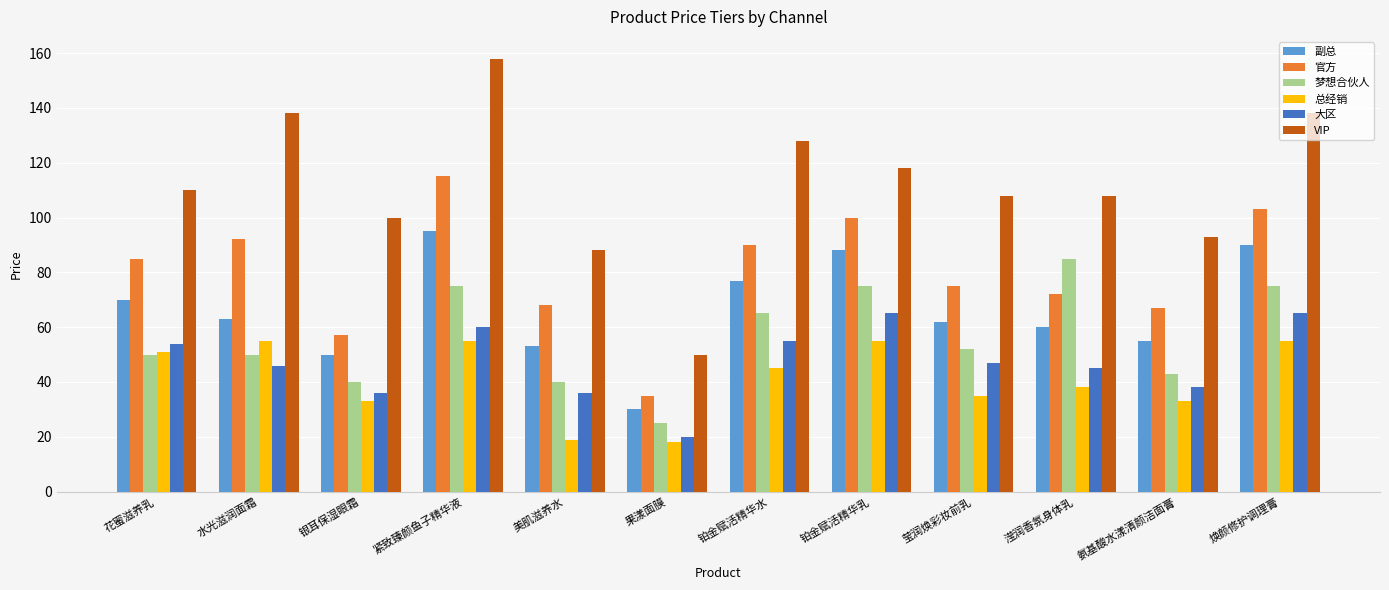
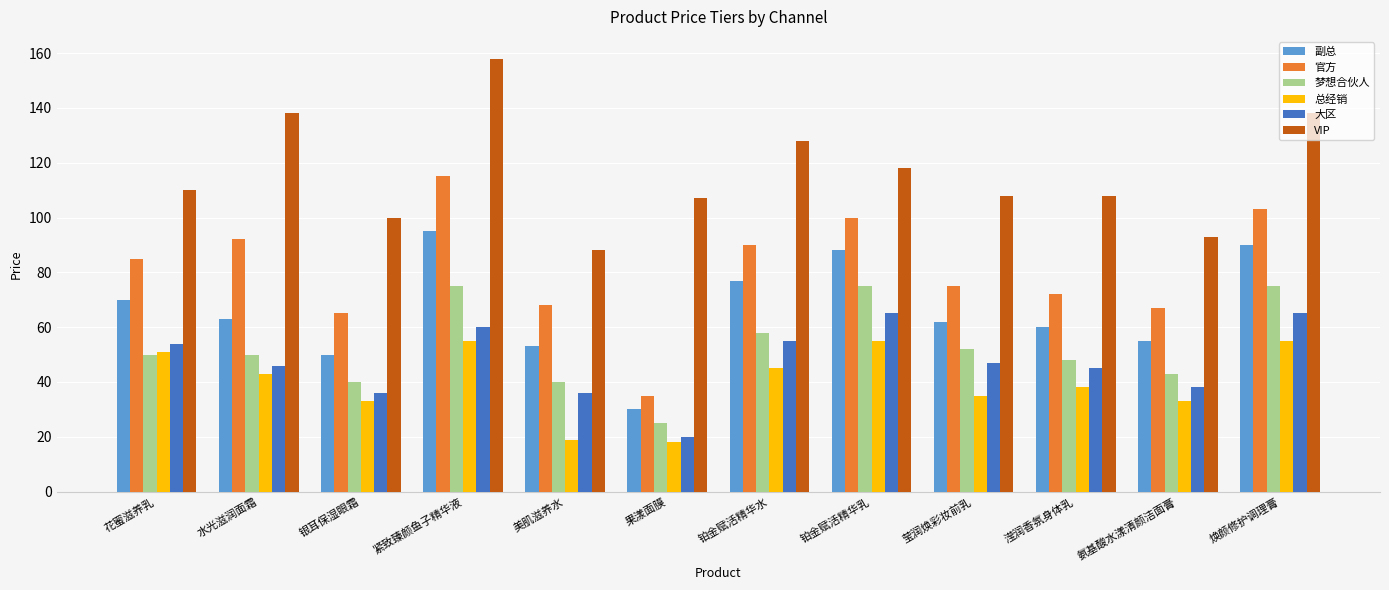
  {
    "官方": {
      "花蜜滋养乳": 85,
      "水光滋润面霜": 92,
-     "银耳保湿眼霜": 57,
+     "银耳保湿眼霜": 65,
      "紧致臻颜鱼子精华液": 115,
      "美肌滋养水": 68,
      "果漾面膜": 35,
      "铂金赋活精华水": 90,
      "铂金赋活精华乳": 100,
      "莹润焕彩妆前乳": 75,
      "滢润香氛身体乳": 72,
      "氨基酸水漾清颜洁面膏": 67,
      "焕颜修护调理膏": 103
    },
    "梦想合伙人": {
      "花蜜滋养乳": 50,
      "水光滋润面霜": 50,
      "银耳保湿眼霜": 40,
      "紧致臻颜鱼子精华液": 75,
      "美肌滋养水": 40,
      "果漾面膜": 25,
-     "铂金赋活精华水": 65,
+     "铂金赋活精华水": 58,
      "铂金赋活精华乳": 75,
      "莹润焕彩妆前乳": 52,
-     "滢润香氛身体乳": 85,
+     "滢润香氛身体乳": 48,
      "氨基酸水漾清颜洁面膏": 43,
      "焕颜修护调理膏": 75
    },
    "总经销": {
      "花蜜滋养乳": 51,
-     "水光滋润面霜": 55,
+     "水光滋润面霜": 43,
      "银耳保湿眼霜": 33,
      "紧致臻颜鱼子精华液": 55,
      "美肌滋养水": 19,
      "果漾面膜": 18,
      "铂金赋活精华水": 45,
      "铂金赋活精华乳": 55,
      "莹润焕彩妆前乳": 35,
      "滢润香氛身体乳": 38,
      "氨基酸水漾清颜洁面膏": 33,
      "焕颜修护调理膏": 55
    },
    "VIP": {
      "花蜜滋养乳": 110,
      "水光滋润面霜": 138,
      "银耳保湿眼霜": 100,
      "紧致臻颜鱼子精华液": 158,
      "美肌滋养水": 88,
-     "果漾面膜": 50,
+     "果漾面膜": 107,
      "铂金赋活精华水": 128,
      "铂金赋活精华乳": 118,
      "莹润焕彩妆前乳": 108,
      "滢润香氛身体乳": 108,
      "氨基酸水漾清颜洁面膏": 93
    }
  }
